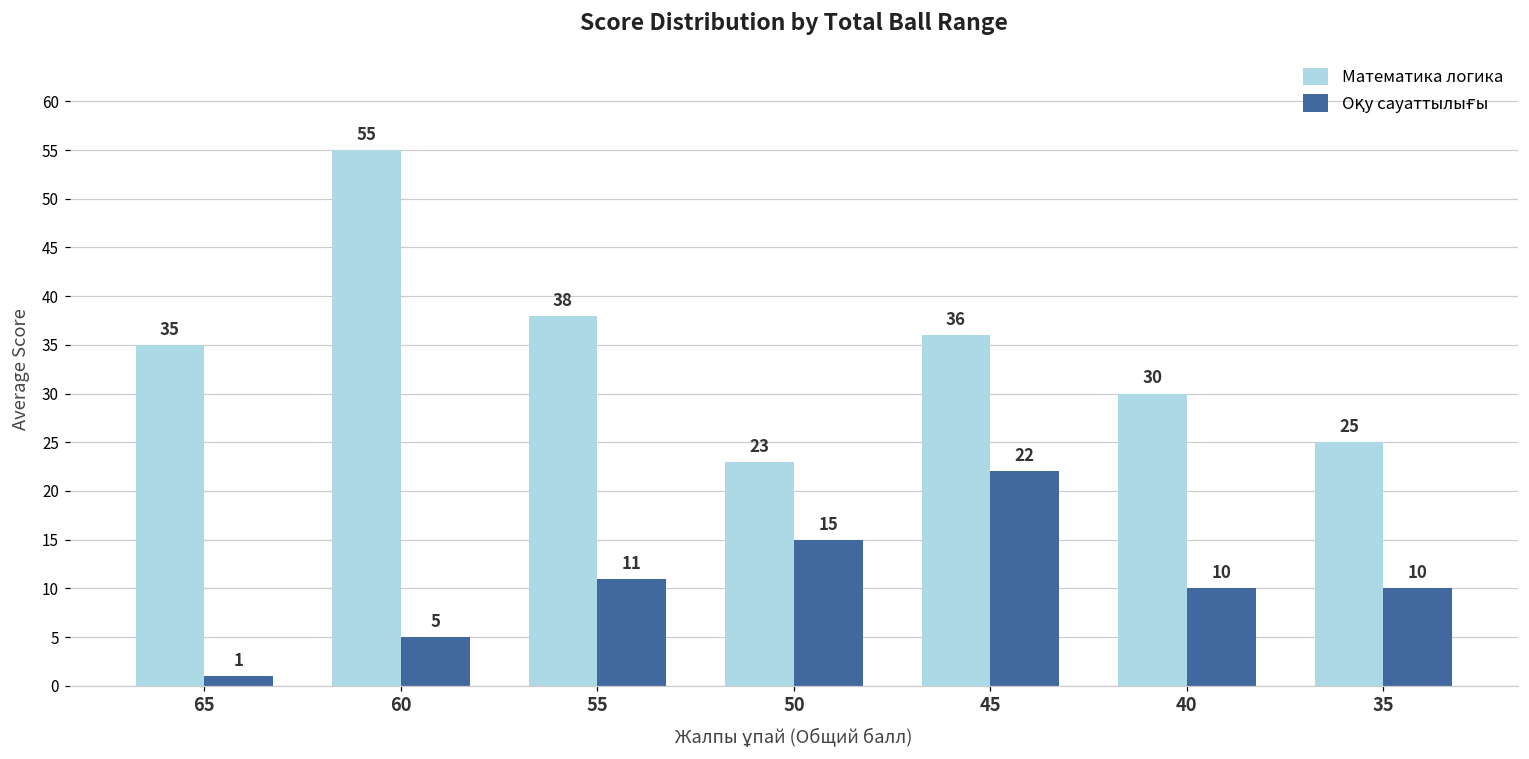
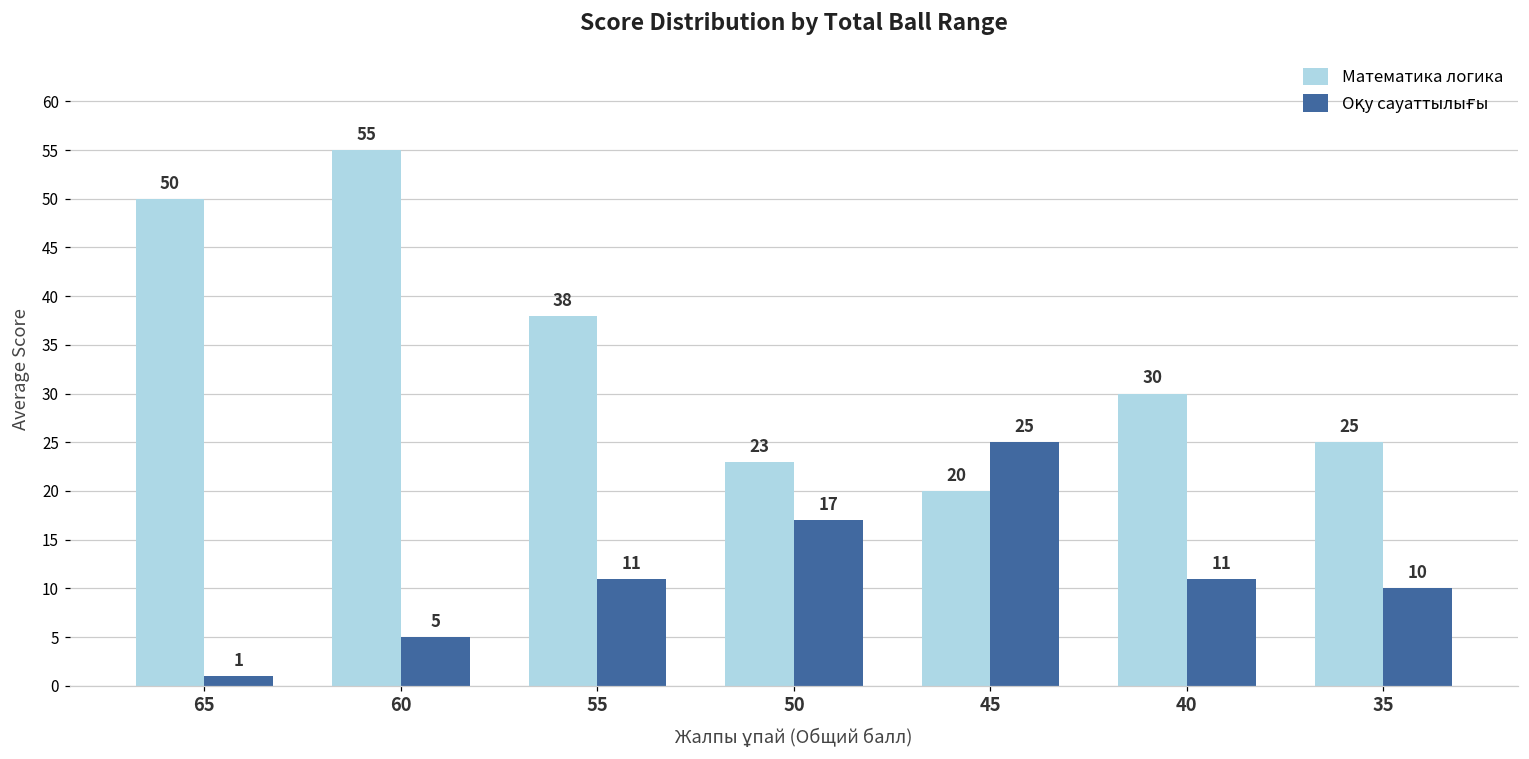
  {
    "Математика логика": {
-     "65": 35,
+     "65": 50,
      "60": 55,
      "55": 38,
      "50": 23,
-     "45": 36,
+     "45": 20,
      "40": 30,
      "35": 25
    },
    "Оқу сауаттылығы": {
      "65": 1,
      "60": 5,
      "55": 11,
-     "50": 15,
-     "45": 22,
-     "40": 10,
+     "50": 17,
+     "45": 25,
+     "40": 11,
      "35": 10
    }
  }
